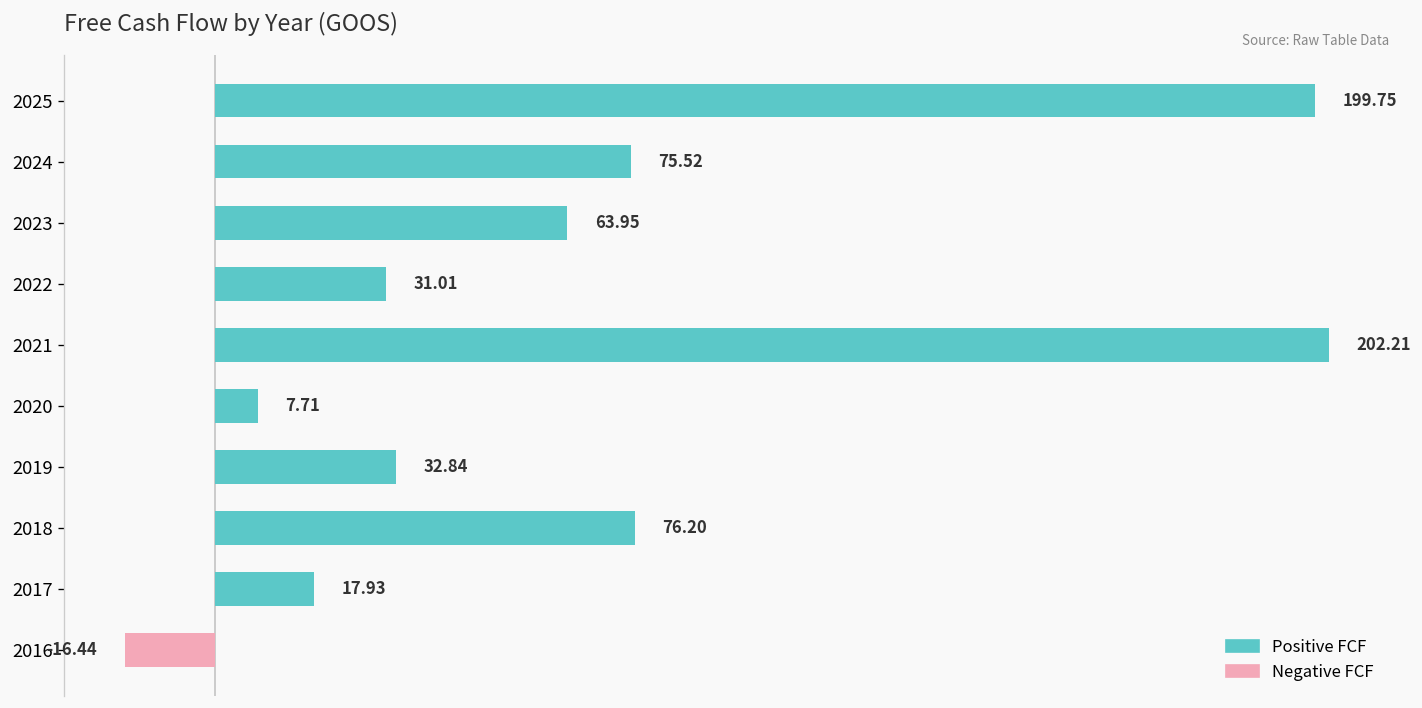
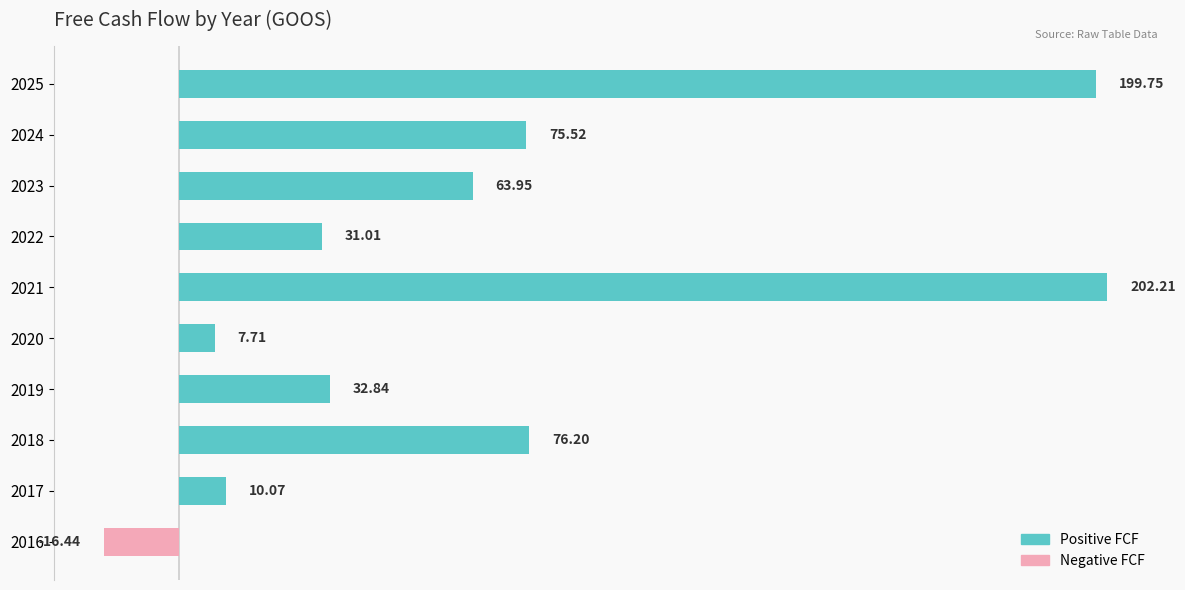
  {
    "2025": 199.75,
    "2024": 75.52,
    "2023": 63.95,
    "2022": 31.01,
    "2021": 202.21,
    "2020": 7.71,
    "2019": 32.84,
    "2018": 76.20,
-   "2017": 17.93,
+   "2017": 10.07,
    "2016": -16.44
  }
